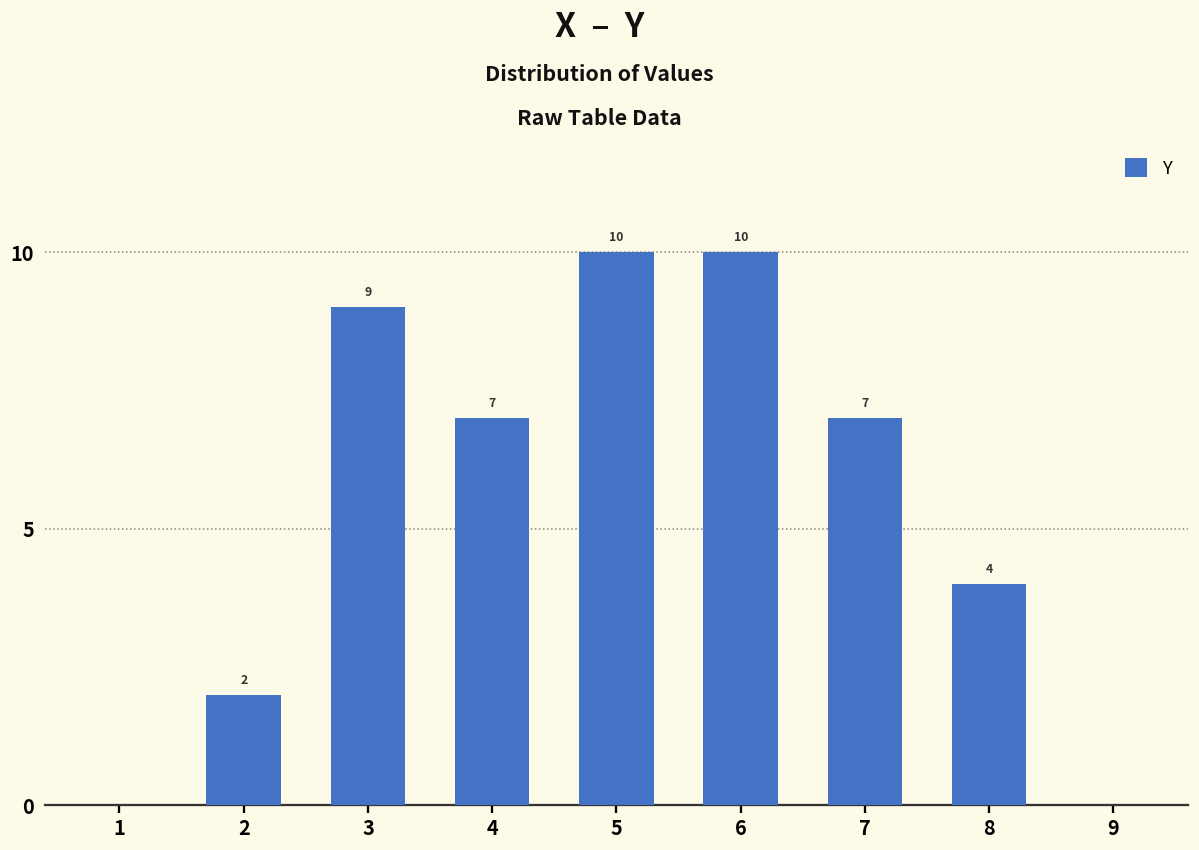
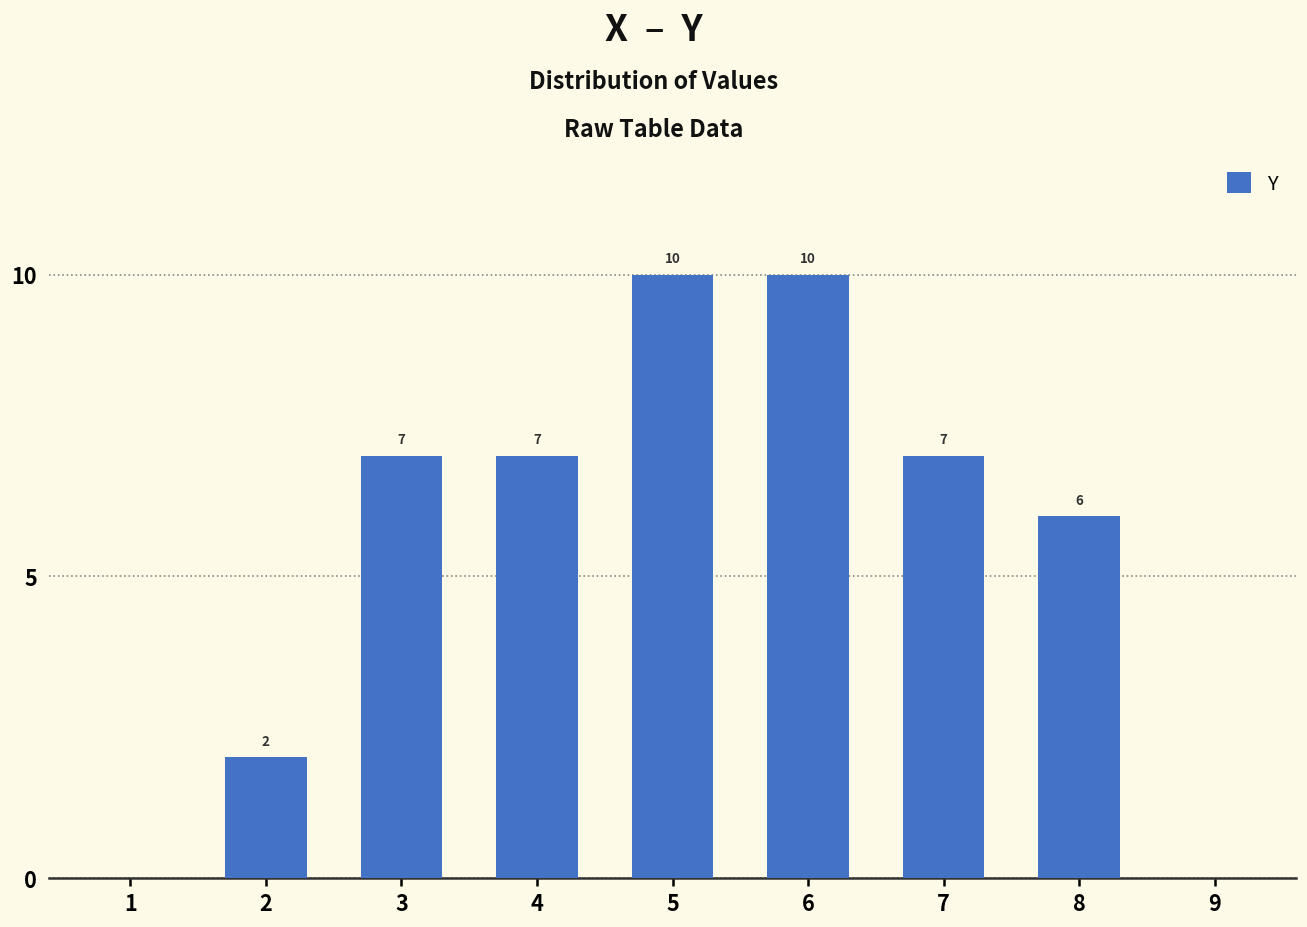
  {
    "2": 2,
-   "3": 9,
+   "3": 7,
    "4": 7,
    "5": 10,
    "6": 10,
    "7": 7,
-   "8": 4
+   "8": 6
  }
